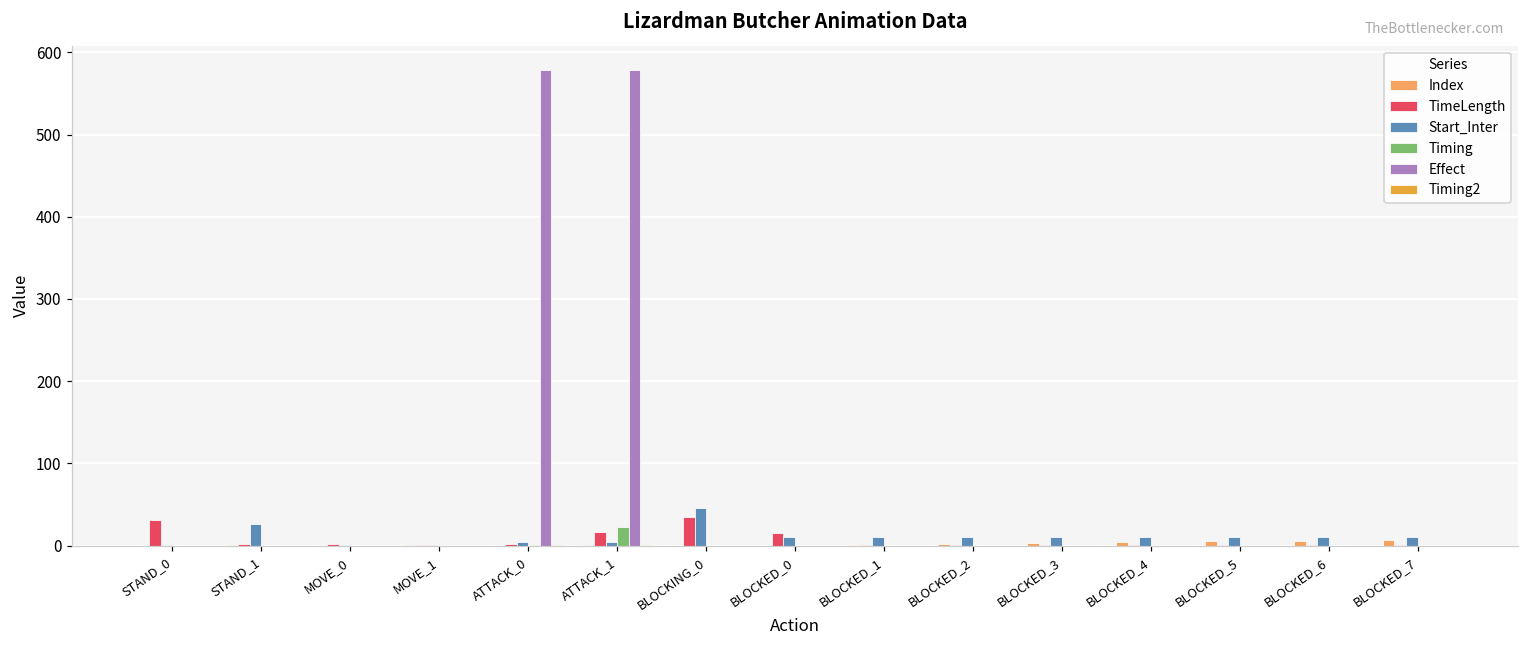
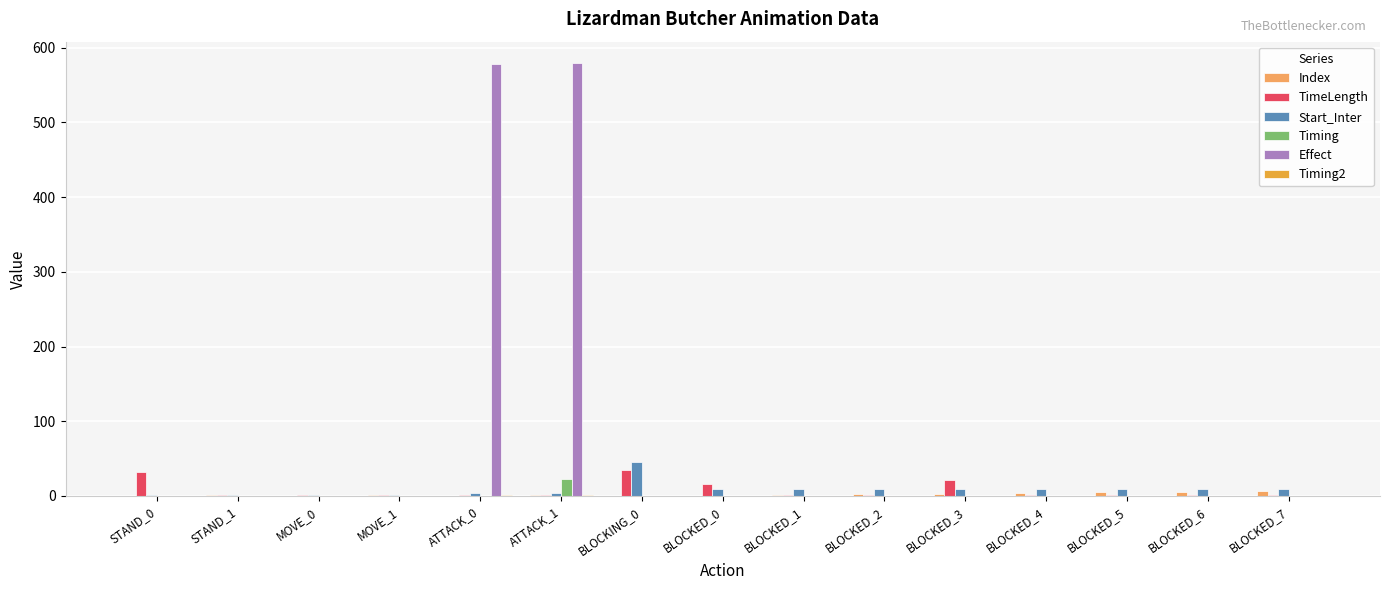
  {
    "TimeLength": {
      "STAND_0": 30,
-     "ATTACK_1": 20,
+     "ATTACK_1": 0,
      "BLOCKING_0": 30,
      "BLOCKED_0": 20,
-     "BLOCKED_3": 0
+     "BLOCKED_3": 20
    },
    "Start_Inter": {
-     "STAND_1": 30,
+     "STAND_1": 0,
      "ATTACK_0": 0,
      "ATTACK_1": 0,
      "BLOCKING_0": 50,
      "BLOCKED_0": 10,
      "BLOCKED_1": 10,
      "BLOCKED_2": 10,
      "BLOCKED_3": 10,
      "BLOCKED_4": 10,
      "BLOCKED_5": 10,
      "BLOCKED_6": 10,
      "BLOCKED_7": 10
    },
    "Timing": {
      "STAND_0": 0,
      "STAND_1": 0,
      "MOVE_0": 0,
      "MOVE_1": 0,
      "ATTACK_1": 20,
      "BLOCKING_0": 0,
      "BLOCKED_0": 0,
      "BLOCKED_1": 0,
      "BLOCKED_2": 0,
      "BLOCKED_3": 0,
      "BLOCKED_4": 0,
      "BLOCKED_5": 0,
      "BLOCKED_6": 0,
      "BLOCKED_7": 0
    },
    "Effect": {
      "STAND_0": 0,
      "STAND_1": 0,
      "MOVE_0": 0,
      "MOVE_1": 0,
      "ATTACK_0": 580,
      "ATTACK_1": 580,
      "BLOCKING_0": 0,
      "BLOCKED_0": 0,
      "BLOCKED_1": 0,
      "BLOCKED_2": 0,
      "BLOCKED_3": 0,
      "BLOCKED_4": 0,
      "BLOCKED_5": 0,
      "BLOCKED_6": 0,
      "BLOCKED_7": 0
    }
  }
